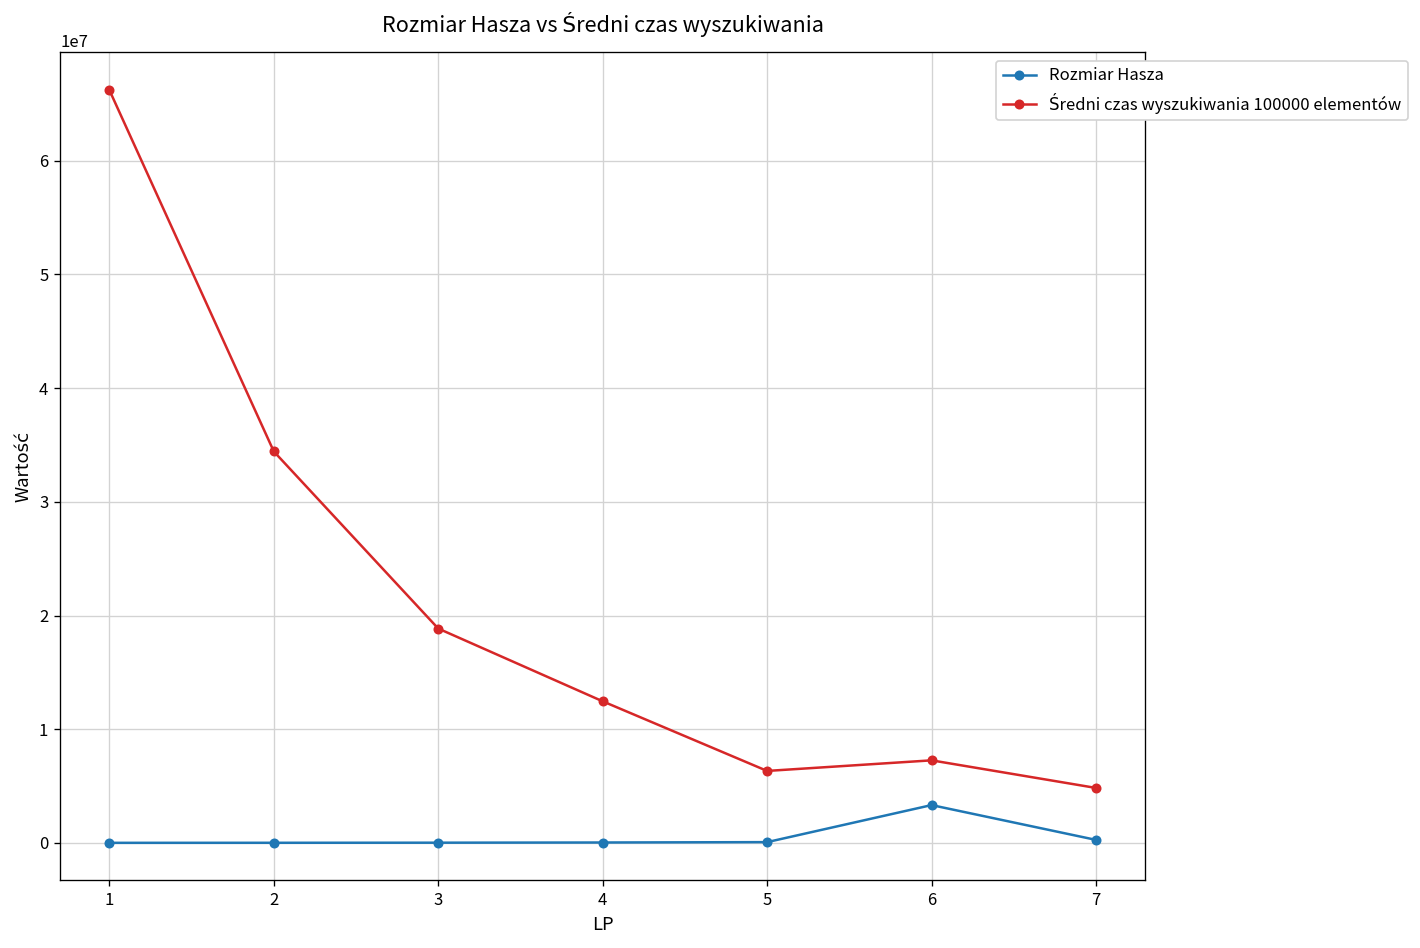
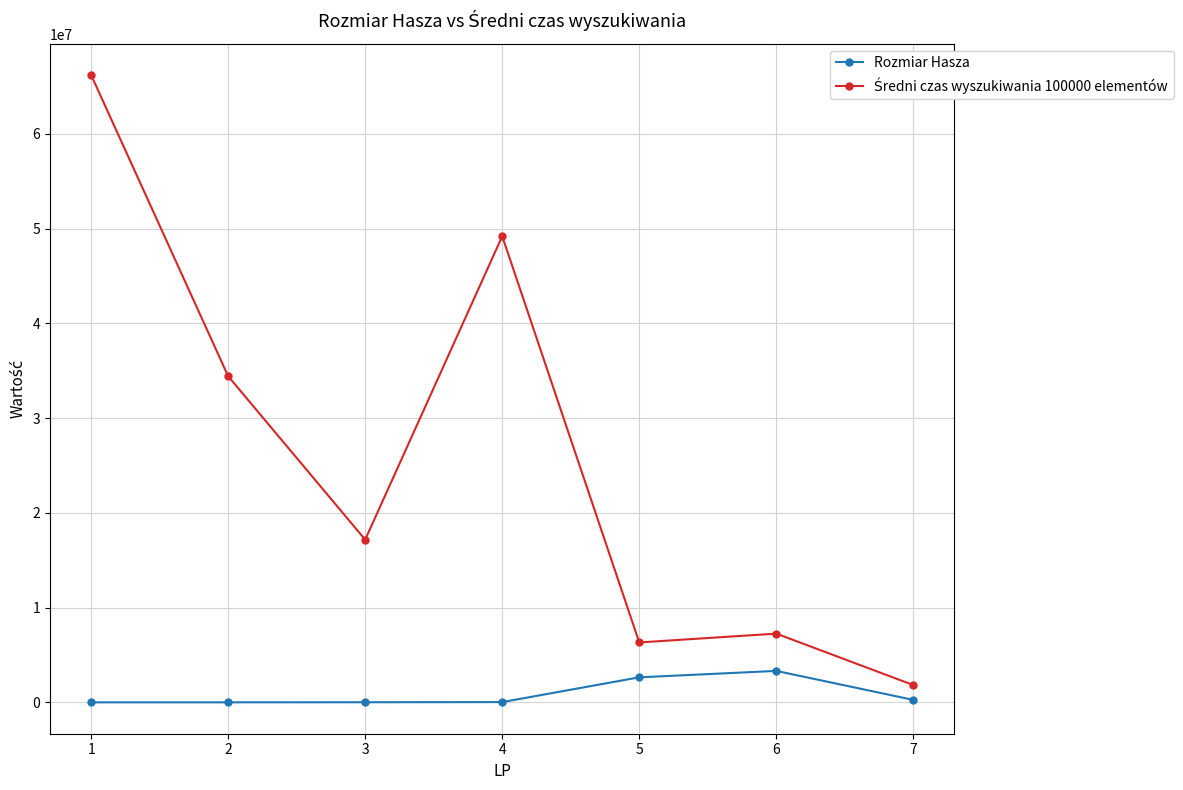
  {
    "Rozmiar Hasza": {
      "1": 0,
      "2": 0,
      "3": 0,
      "4": 0,
-     "5": 0,
+     "5": 3000000,
      "6": 3000000,
      "7": 0
    },
    "Średni czas wyszukiwania 100000 elementów": {
      "1": 66000000,
      "2": 34000000,
-     "3": 19000000,
-     "4": 12000000,
+     "3": 17000000,
+     "4": 49000000,
      "5": 6000000,
      "6": 7000000,
-     "7": 5000000
+     "7": 2000000
    }
  }
